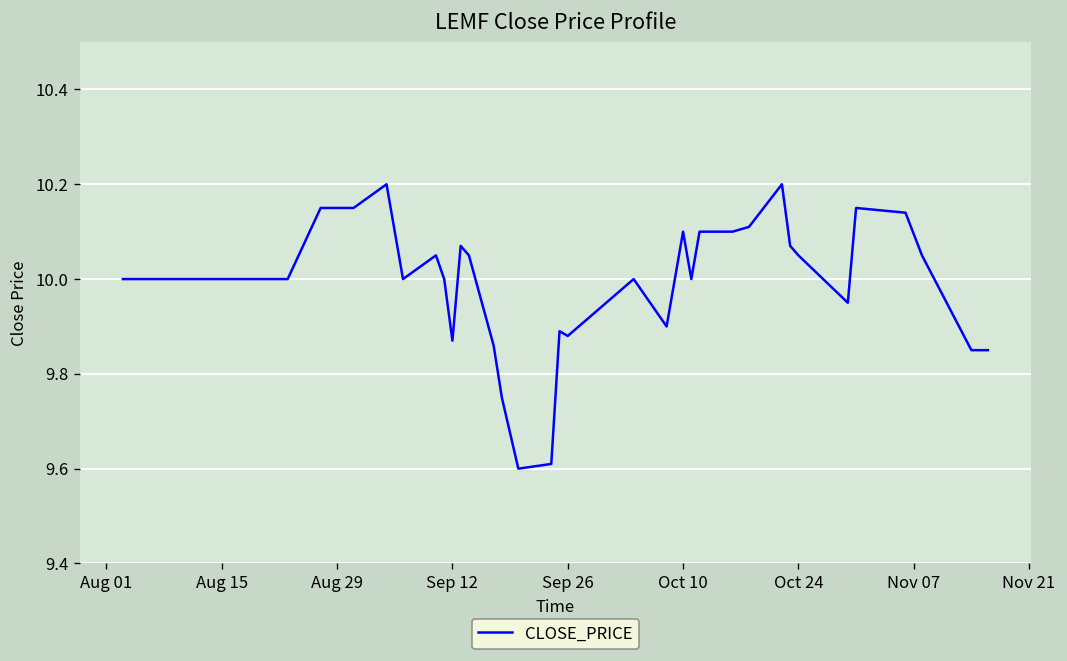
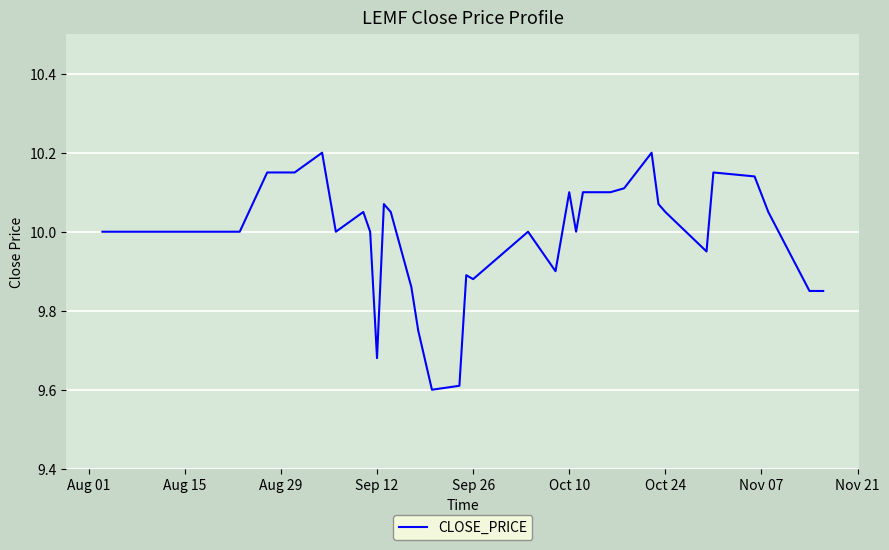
  {
-   "Sep 12": 9.87,
+   "Sep 12": 9.68,
    "Sep 26": 9.88,
    "Oct 10": 10.10,
    "Oct 24": 10.05
  }
